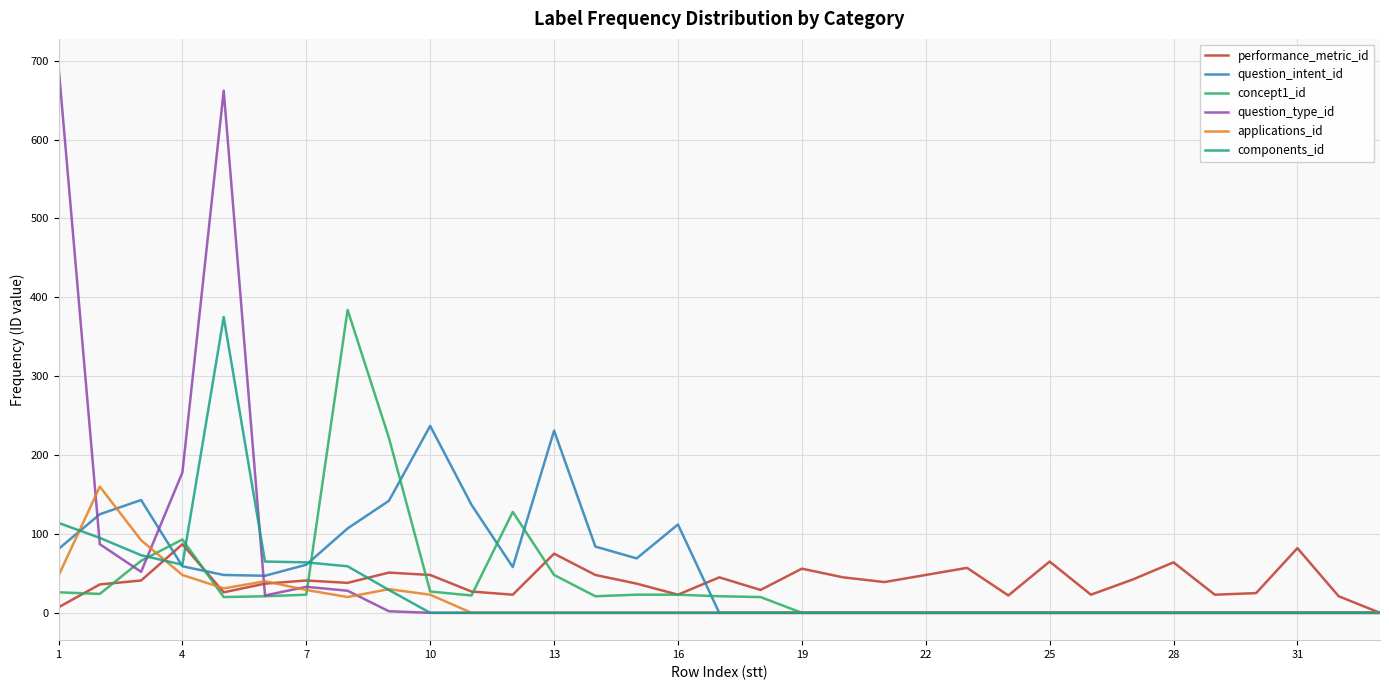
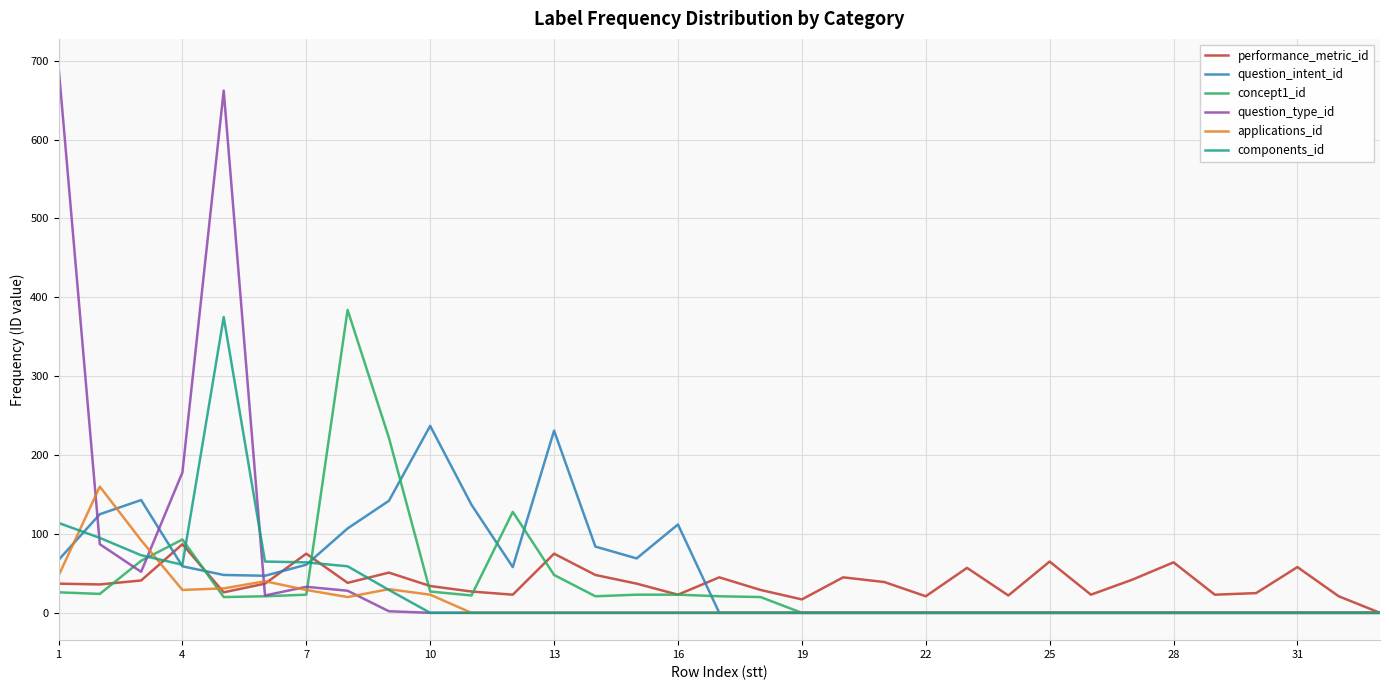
  {
    "performance_metric_id": {
-     "1": 10,
+     "1": 40,
      "4": 90,
-     "7": 40,
-     "10": 50,
+     "7": 80,
+     "10": 30,
      "13": 80,
-     "19": 60,
-     "22": 50,
+     "19": 20,
+     "22": 20,
      "25": 70,
      "28": 60,
-     "31": 80
+     "31": 60
    },
    "question_intent_id": {
-     "1": 80,
+     "1": 70,
      "10": 240,
      "13": 230,
      "16": 110
    },
    "question_type_id": {
      "1": 690,
      "4": 180,
      "7": 30
    },
    "applications_id": {
      "1": 50,
-     "4": 50,
+     "4": 30,
      "7": 30,
      "10": 20
    }
  }
